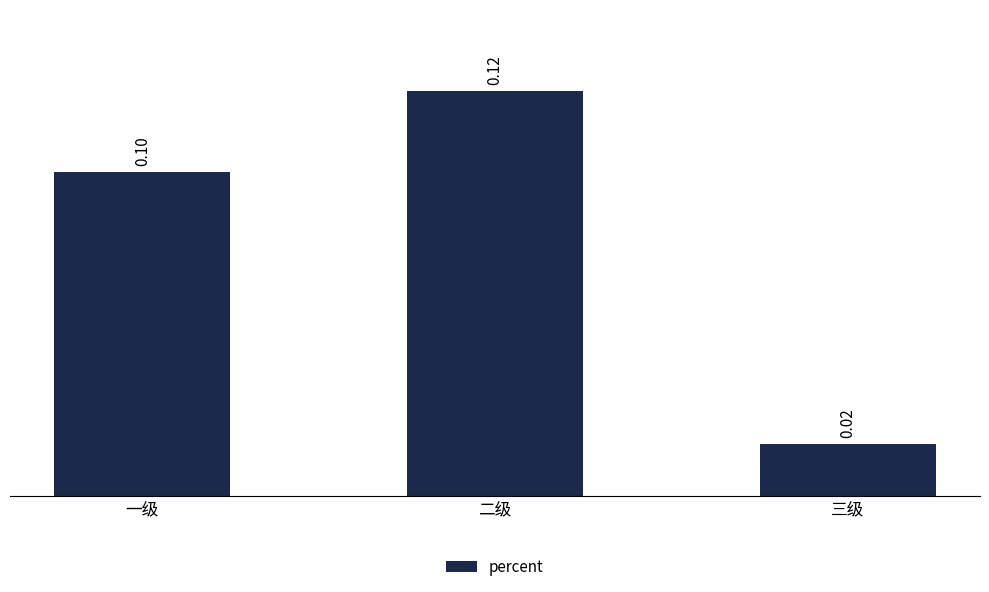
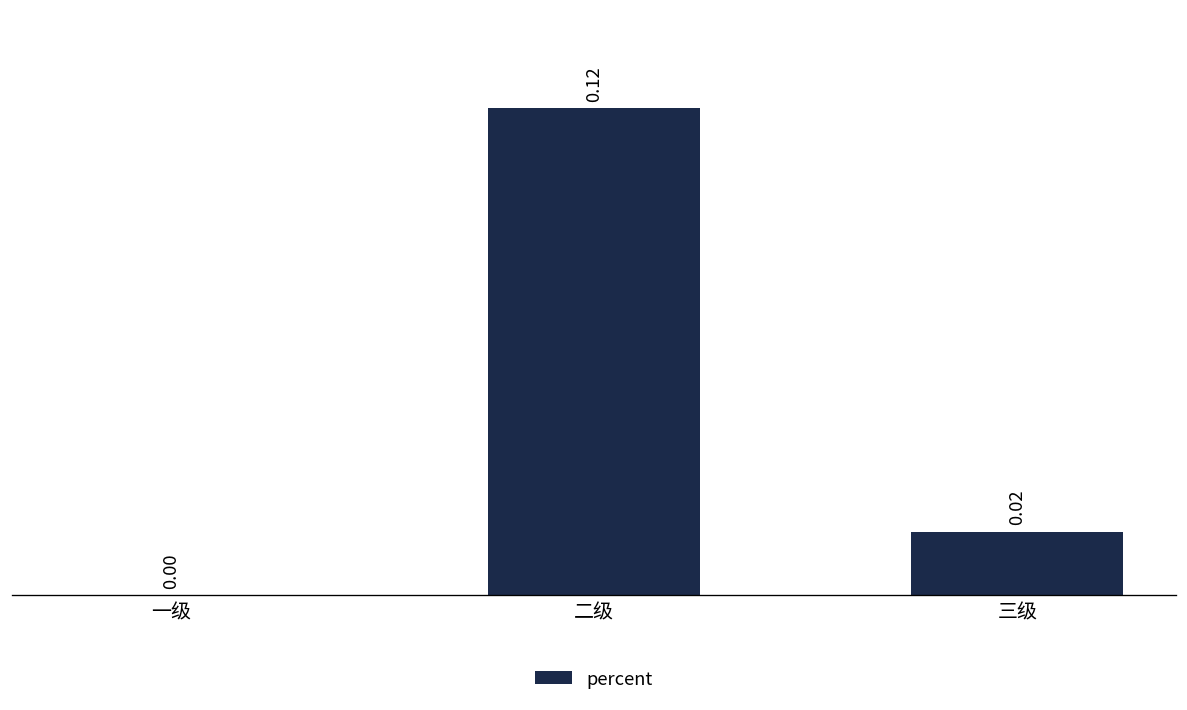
  {
-   "一级": 0.10,
+   "一级": 0.00,
    "二级": 0.12,
    "三级": 0.02
  }
